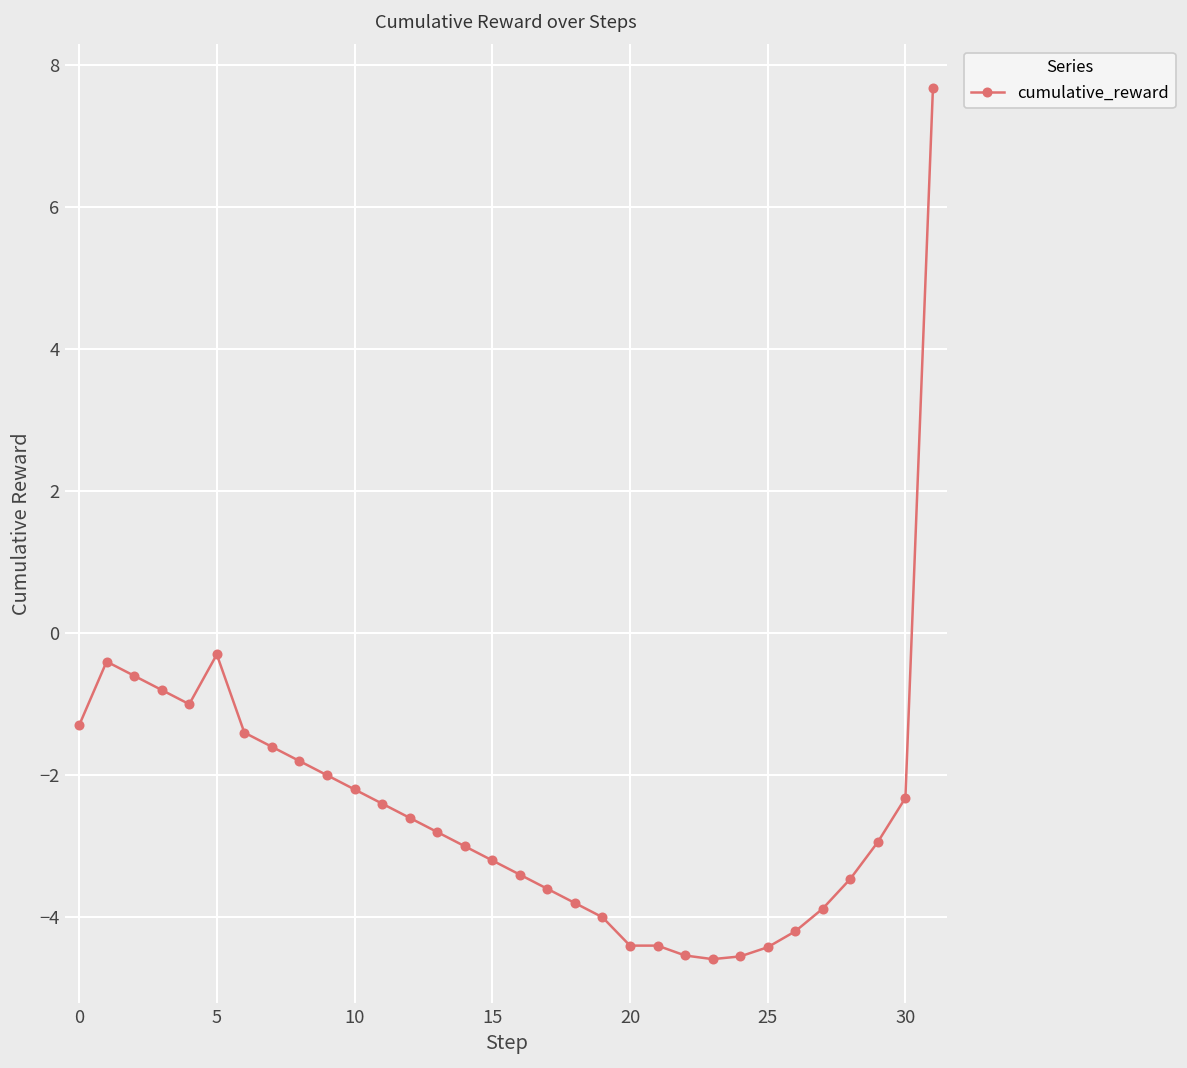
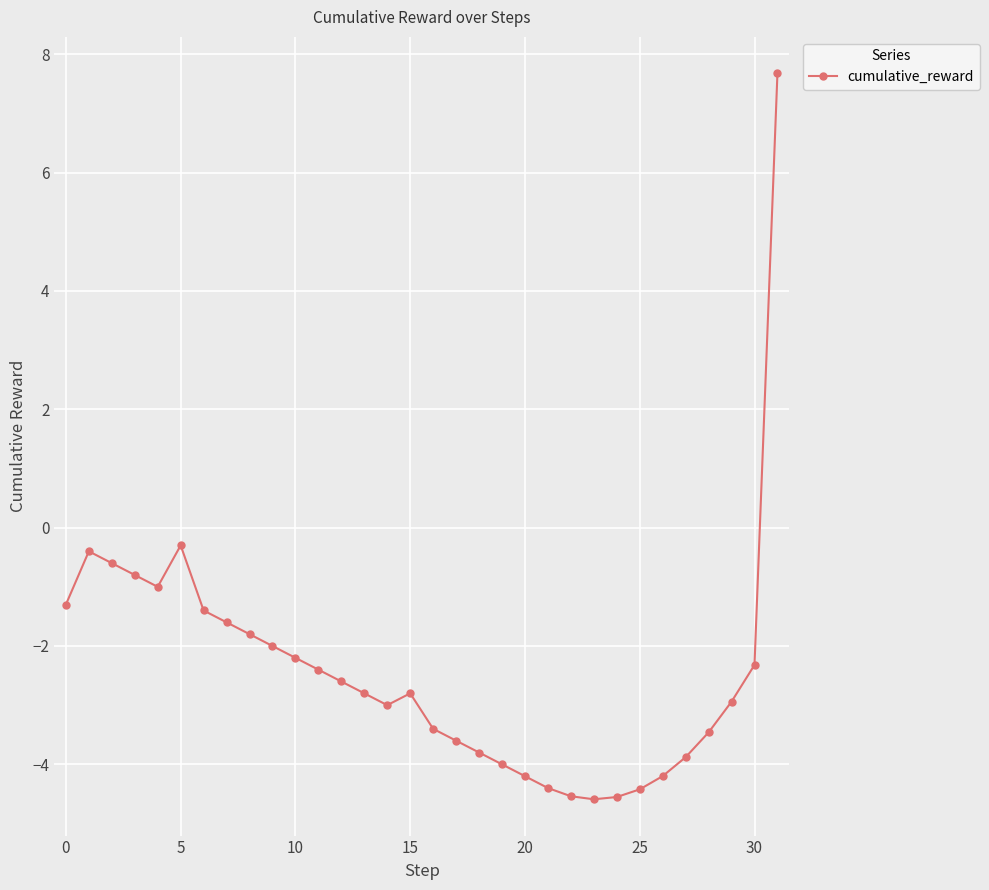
  {
    "0": -1.3,
    "5": -0.3,
    "10": -2.2,
-   "15": -3.2,
-   "20": -4.4,
+   "15": -2.8,
+   "20": -4.2,
    "25": -4.4,
    "30": -2.3
  }
